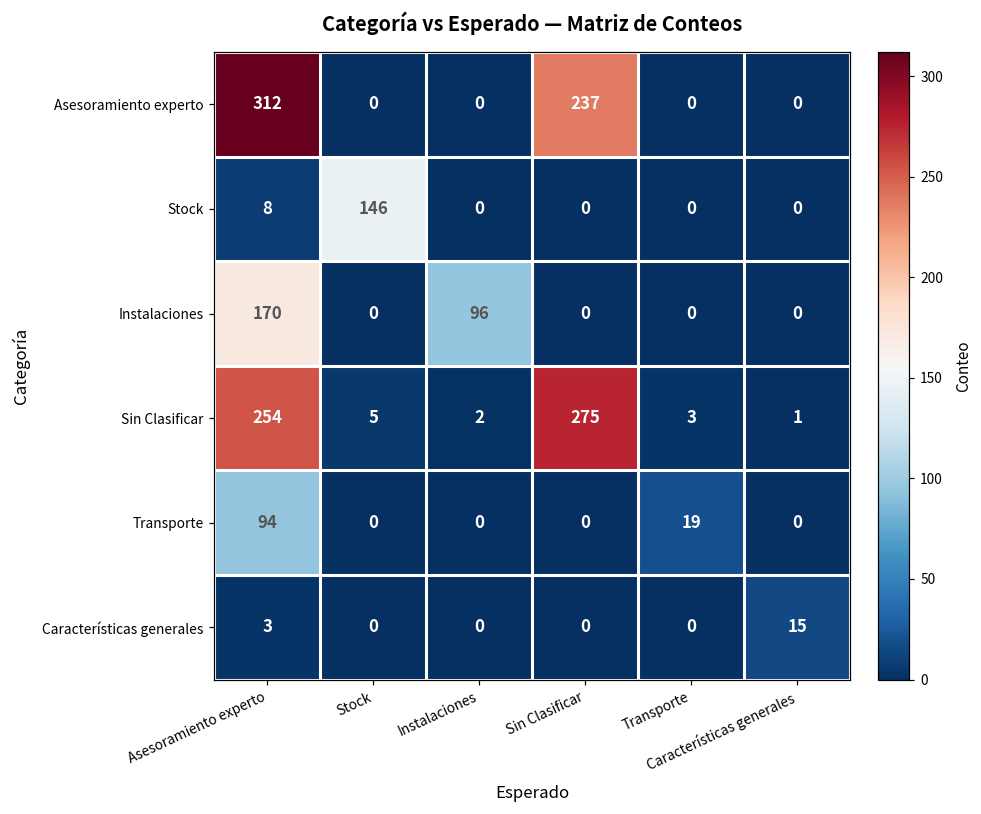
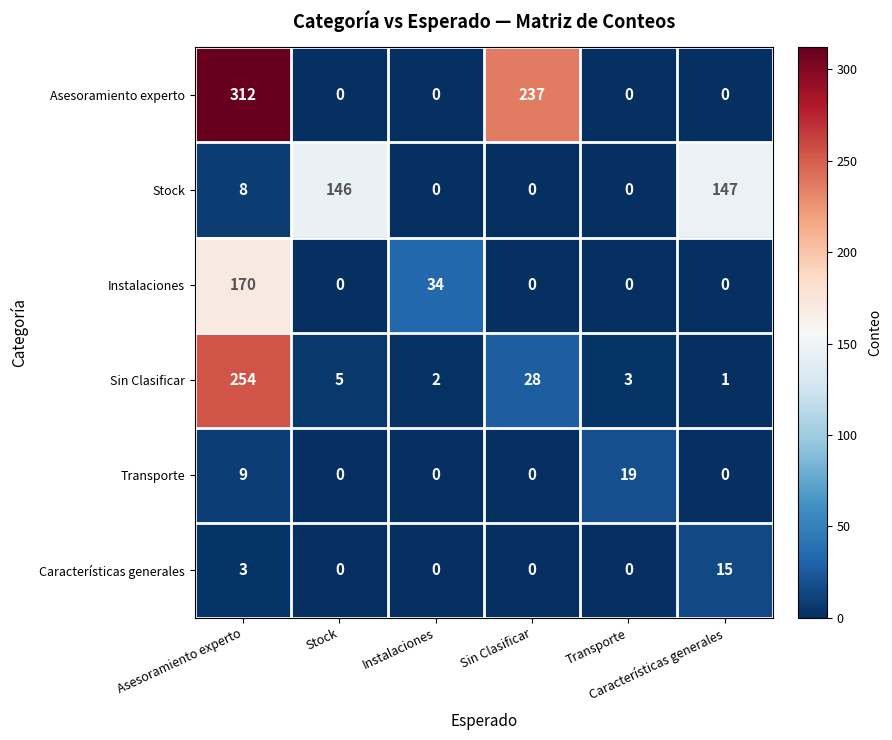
  {
    "Asesoramiento experto": {
      "Asesoramiento experto": 312,
      "Stock": 0,
      "Instalaciones": 0,
      "Sin Clasificar": 237,
      "Transporte": 0,
      "Características generales": 0
    },
    "Stock": {
      "Asesoramiento experto": 8,
      "Stock": 146,
      "Instalaciones": 0,
      "Sin Clasificar": 0,
      "Transporte": 0,
-     "Características generales": 0
+     "Características generales": 147
    },
    "Instalaciones": {
      "Asesoramiento experto": 170,
      "Stock": 0,
-     "Instalaciones": 96,
+     "Instalaciones": 34,
      "Sin Clasificar": 0,
      "Transporte": 0,
      "Características generales": 0
    },
    "Sin Clasificar": {
      "Asesoramiento experto": 254,
      "Stock": 5,
      "Instalaciones": 2,
-     "Sin Clasificar": 275,
+     "Sin Clasificar": 28,
      "Transporte": 3,
      "Características generales": 1
    },
    "Transporte": {
-     "Asesoramiento experto": 94,
+     "Asesoramiento experto": 9,
      "Stock": 0,
      "Instalaciones": 0,
      "Sin Clasificar": 0,
      "Transporte": 19,
      "Características generales": 0
    },
    "Características generales": {
      "Asesoramiento experto": 3,
      "Stock": 0,
      "Instalaciones": 0,
      "Sin Clasificar": 0,
      "Transporte": 0,
      "Características generales": 15
    }
  }
